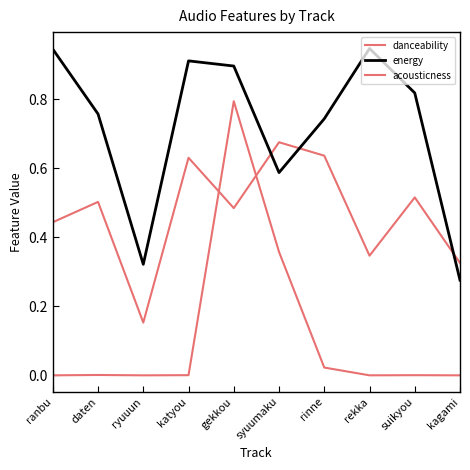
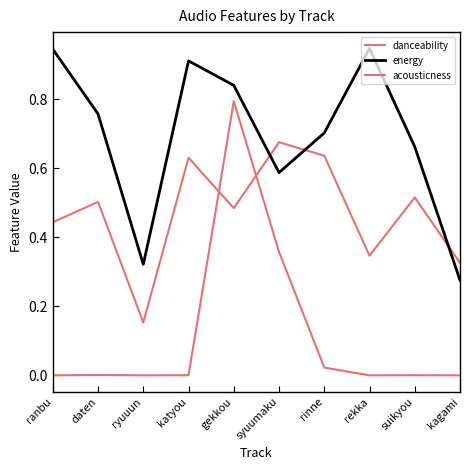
  {
    "energy": {
      "ranbu": 0.95,
      "daten": 0.76,
      "ryuuun": 0.32,
      "katyou": 0.91,
-     "gekkou": 0.90,
+     "gekkou": 0.84,
      "syuumaku": 0.59,
-     "rinne": 0.74,
-     "suikyou": 0.82,
+     "rinne": 0.70,
+     "suikyou": 0.66,
      "kagami": 0.28
    }
  }
